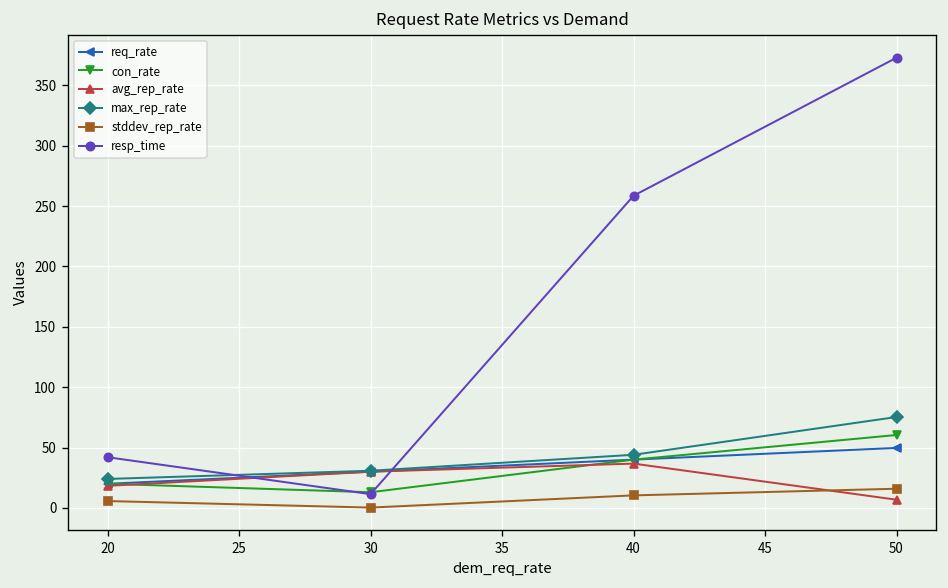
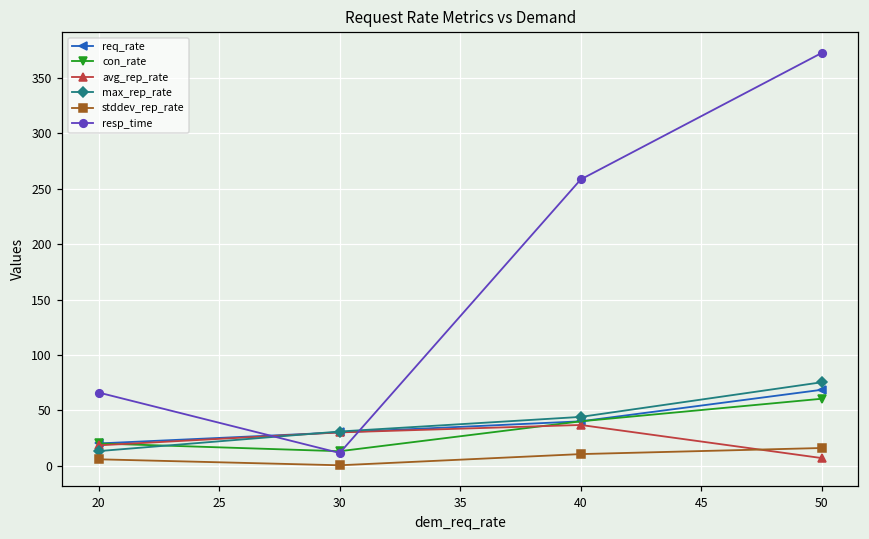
  {
    "req_rate": {
-     "50": 50
+     "50": 69
    },
    "con_rate": {
      "50": 60
    },
    "max_rep_rate": {
-     "20": 24,
+     "20": 13,
      "40": 44,
      "50": 75
    },
    "resp_time": {
-     "20": 42,
+     "20": 66,
      "40": 259,
      "50": 373
    }
  }
